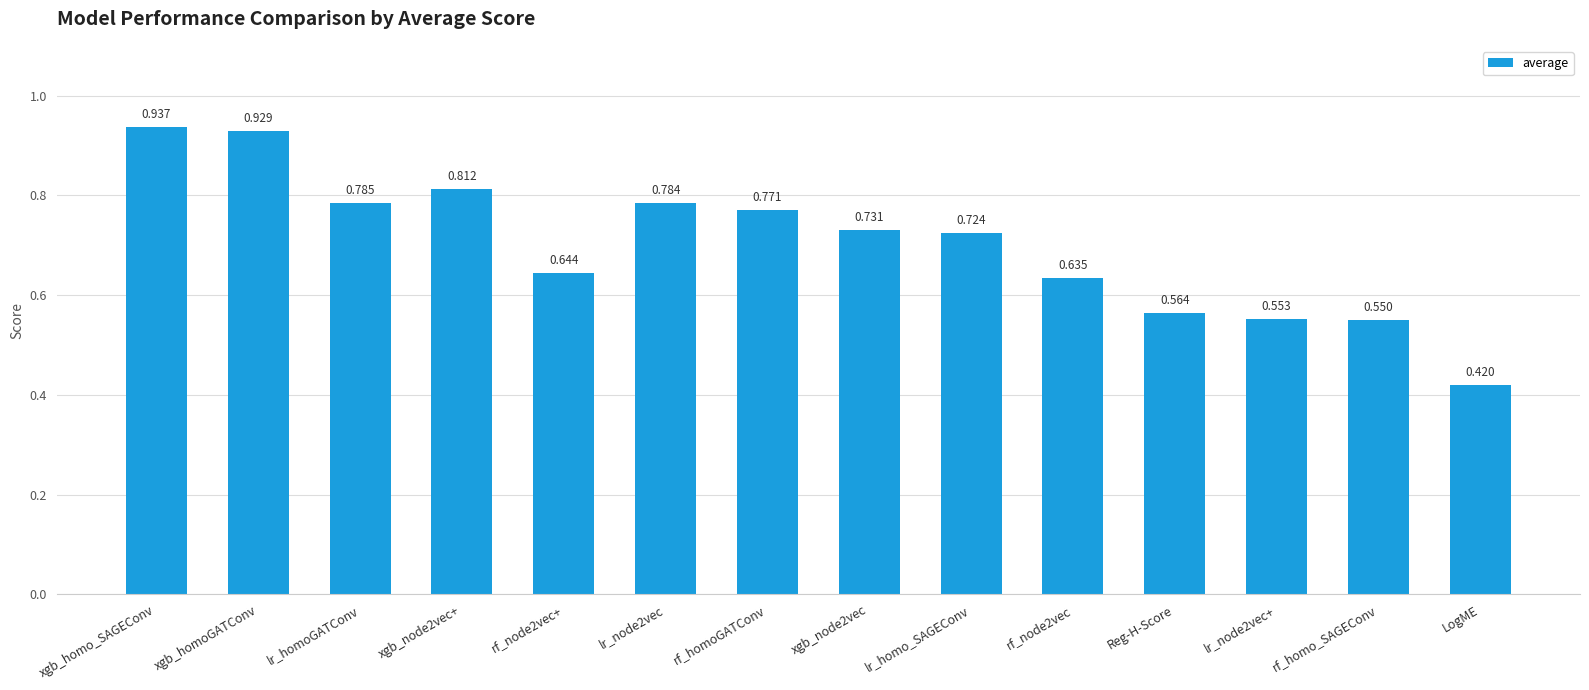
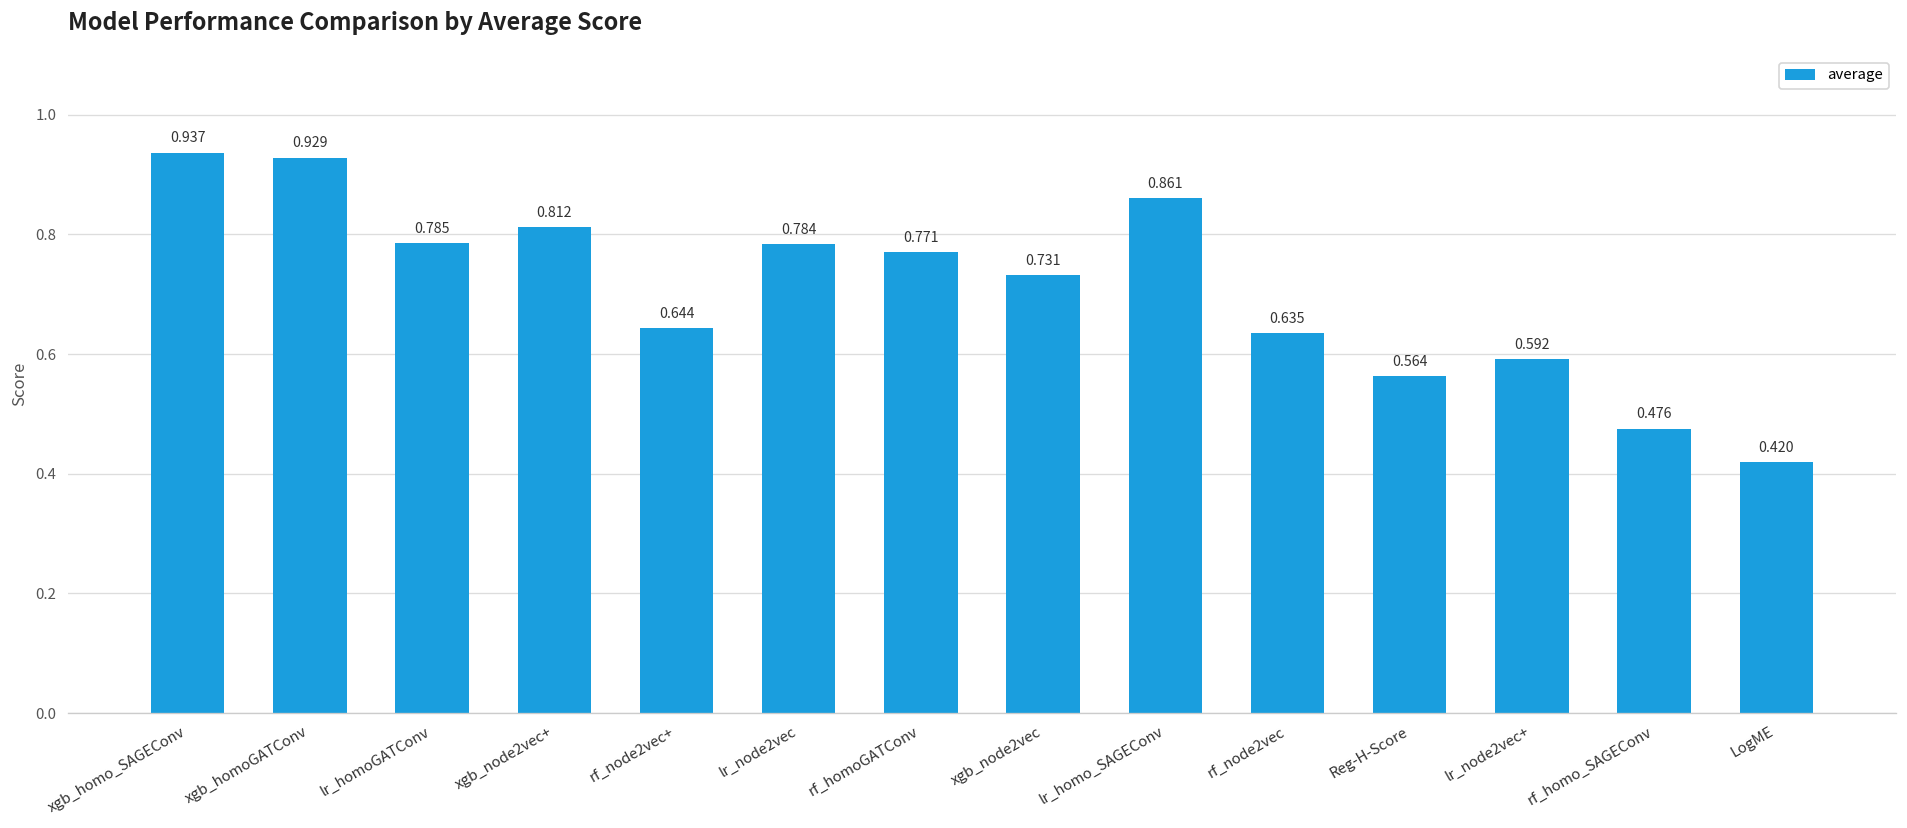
  {
    "xgb_homo_SAGEConv": 0.937,
    "xgb_homoGATConv": 0.929,
    "lr_homoGATConv": 0.785,
    "xgb_node2vec+": 0.812,
    "rf_node2vec+": 0.644,
    "lr_node2vec": 0.784,
    "rf_homoGATConv": 0.771,
    "xgb_node2vec": 0.731,
-   "lr_homo_SAGEConv": 0.724,
+   "lr_homo_SAGEConv": 0.861,
    "rf_node2vec": 0.635,
    "Reg-H-Score": 0.564,
-   "lr_node2vec+": 0.553,
-   "rf_homo_SAGEConv": 0.550,
+   "lr_node2vec+": 0.592,
+   "rf_homo_SAGEConv": 0.476,
    "LogME": 0.420
  }
